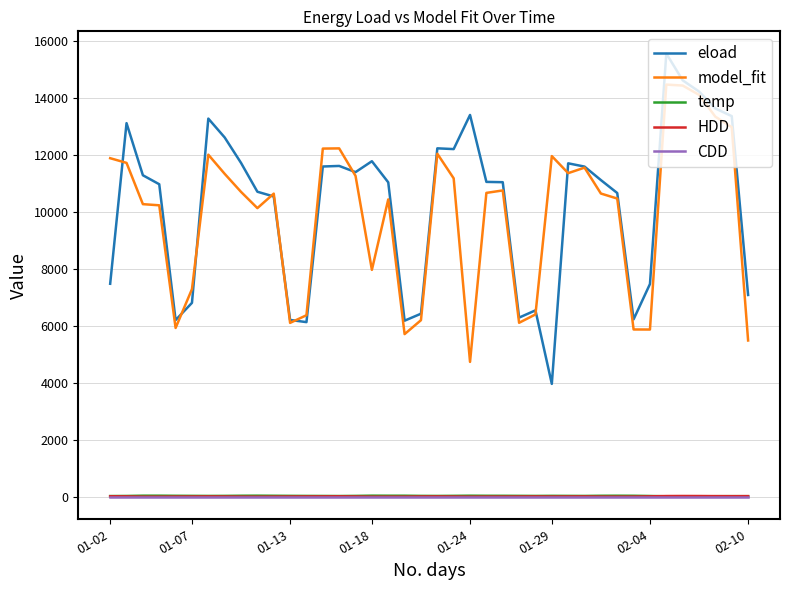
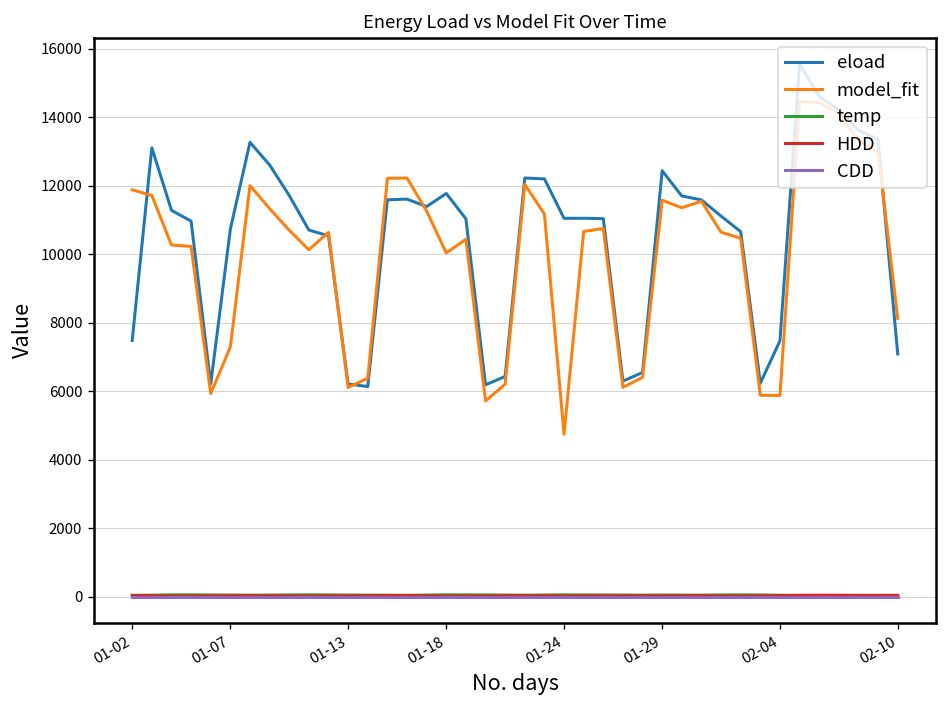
  {
    "eload": {
      "01-02": 7500,
-     "01-07": 6800,
+     "01-07": 10700,
      "01-13": 6200,
      "01-18": 11800,
-     "01-24": 13400,
-     "01-29": 4000,
+     "01-24": 11000,
+     "01-29": 12400,
      "02-04": 7500,
      "02-10": 7100
    },
    "model_fit": {
      "01-02": 11900,
      "01-07": 7300,
      "01-13": 6100,
-     "01-18": 8000,
+     "01-18": 10000,
      "01-24": 4700,
-     "01-29": 12000,
+     "01-29": 11600,
      "02-04": 5900,
-     "02-10": 5500
+     "02-10": 8100
    }
  }
